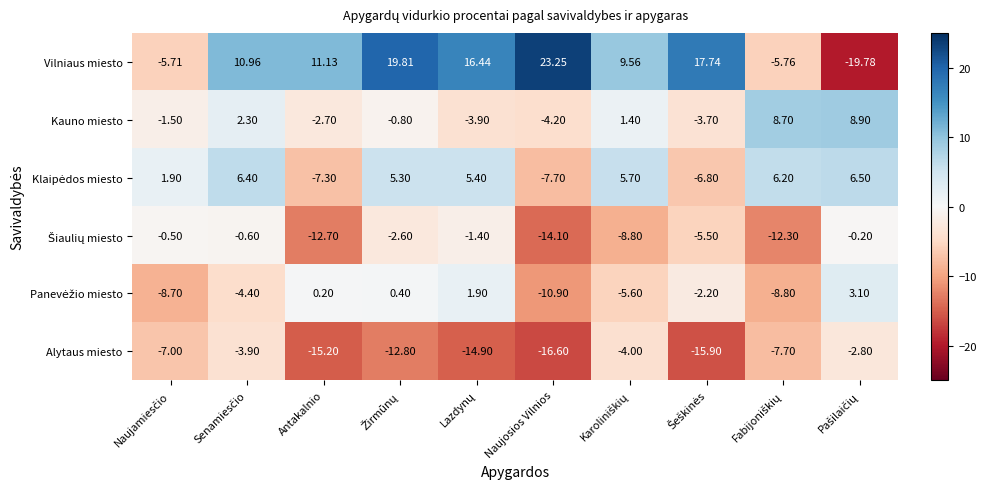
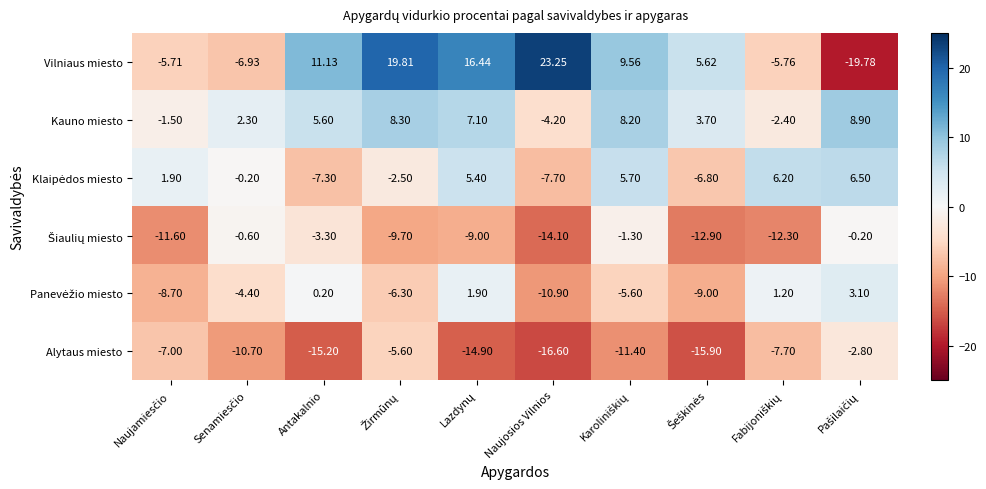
  {
    "Vilniaus miesto": {
      "Naujamiesčio": -5.71,
-     "Senamiesčio": 10.96,
+     "Senamiesčio": -6.93,
      "Antakalnio": 11.13,
      "Žirmūnų": 19.81,
      "Lazdynų": 16.44,
      "Naujosios Vilnios": 23.25,
      "Karoliniškių": 9.56,
-     "Šeškinės": 17.74,
+     "Šeškinės": 5.62,
      "Fabijoniškių": -5.76,
      "Pašilaičių": -19.78
    },
    "Kauno miesto": {
      "Naujamiesčio": -1.50,
      "Senamiesčio": 2.30,
-     "Antakalnio": -2.70,
-     "Žirmūnų": -0.80,
-     "Lazdynų": -3.90,
+     "Antakalnio": 5.60,
+     "Žirmūnų": 8.30,
+     "Lazdynų": 7.10,
      "Naujosios Vilnios": -4.20,
-     "Karoliniškių": 1.40,
-     "Šeškinės": -3.70,
-     "Fabijoniškių": 8.70,
+     "Karoliniškių": 8.20,
+     "Šeškinės": 3.70,
+     "Fabijoniškių": -2.40,
      "Pašilaičių": 8.90
    },
    "Klaipėdos miesto": {
      "Naujamiesčio": 1.90,
-     "Senamiesčio": 6.40,
+     "Senamiesčio": -0.20,
      "Antakalnio": -7.30,
-     "Žirmūnų": 5.30,
+     "Žirmūnų": -2.50,
      "Lazdynų": 5.40,
      "Naujosios Vilnios": -7.70,
      "Karoliniškių": 5.70,
      "Šeškinės": -6.80,
      "Fabijoniškių": 6.20,
      "Pašilaičių": 6.50
    },
    "Šiaulių miesto": {
-     "Naujamiesčio": -0.50,
+     "Naujamiesčio": -11.60,
      "Senamiesčio": -0.60,
-     "Antakalnio": -12.70,
-     "Žirmūnų": -2.60,
-     "Lazdynų": -1.40,
+     "Antakalnio": -3.30,
+     "Žirmūnų": -9.70,
+     "Lazdynų": -9.00,
      "Naujosios Vilnios": -14.10,
-     "Karoliniškių": -8.80,
-     "Šeškinės": -5.50,
+     "Karoliniškių": -1.30,
+     "Šeškinės": -12.90,
      "Fabijoniškių": -12.30,
      "Pašilaičių": -0.20
    },
    "Panevėžio miesto": {
      "Naujamiesčio": -8.70,
      "Senamiesčio": -4.40,
      "Antakalnio": 0.20,
-     "Žirmūnų": 0.40,
+     "Žirmūnų": -6.30,
      "Lazdynų": 1.90,
      "Naujosios Vilnios": -10.90,
      "Karoliniškių": -5.60,
-     "Šeškinės": -2.20,
-     "Fabijoniškių": -8.80,
+     "Šeškinės": -9.00,
+     "Fabijoniškių": 1.20,
      "Pašilaičių": 3.10
    },
    "Alytaus miesto": {
      "Naujamiesčio": -7.00,
-     "Senamiesčio": -3.90,
+     "Senamiesčio": -10.70,
      "Antakalnio": -15.20,
-     "Žirmūnų": -12.80,
+     "Žirmūnų": -5.60,
      "Lazdynų": -14.90,
      "Naujosios Vilnios": -16.60,
-     "Karoliniškių": -4.00,
+     "Karoliniškių": -11.40,
      "Šeškinės": -15.90,
      "Fabijoniškių": -7.70,
      "Pašilaičių": -2.80
    }
  }
